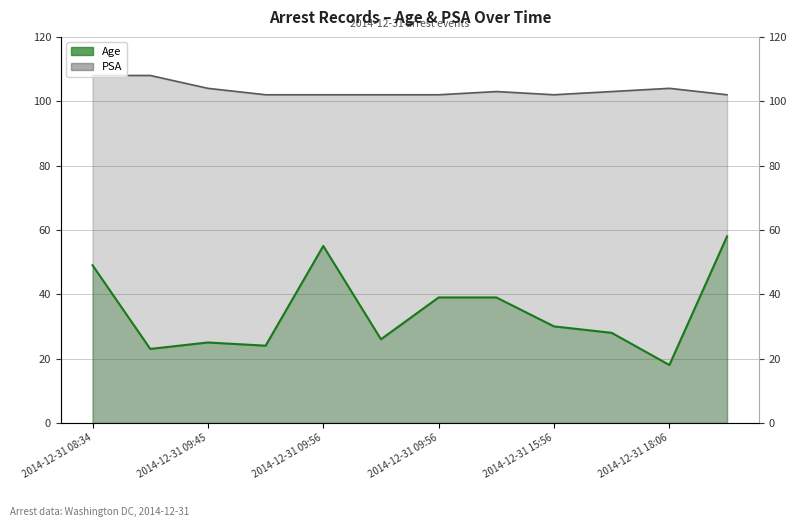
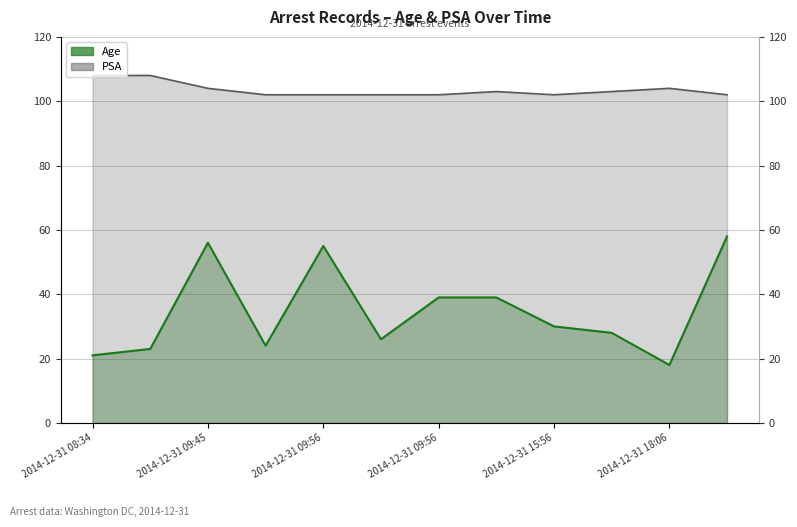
  {
    "Age": {
-     "2014-12-31 08:34": 49,
-     "2014-12-31 09:45": 25,
+     "2014-12-31 08:34": 21,
+     "2014-12-31 09:45": 56,
      "2014-12-31 15:56": 30,
      "2014-12-31 18:06": 18
    },
    "PSA": {
      "2014-12-31 09:45": 104,
      "2014-12-31 15:56": 102,
      "2014-12-31 18:06": 104
    }
  }
